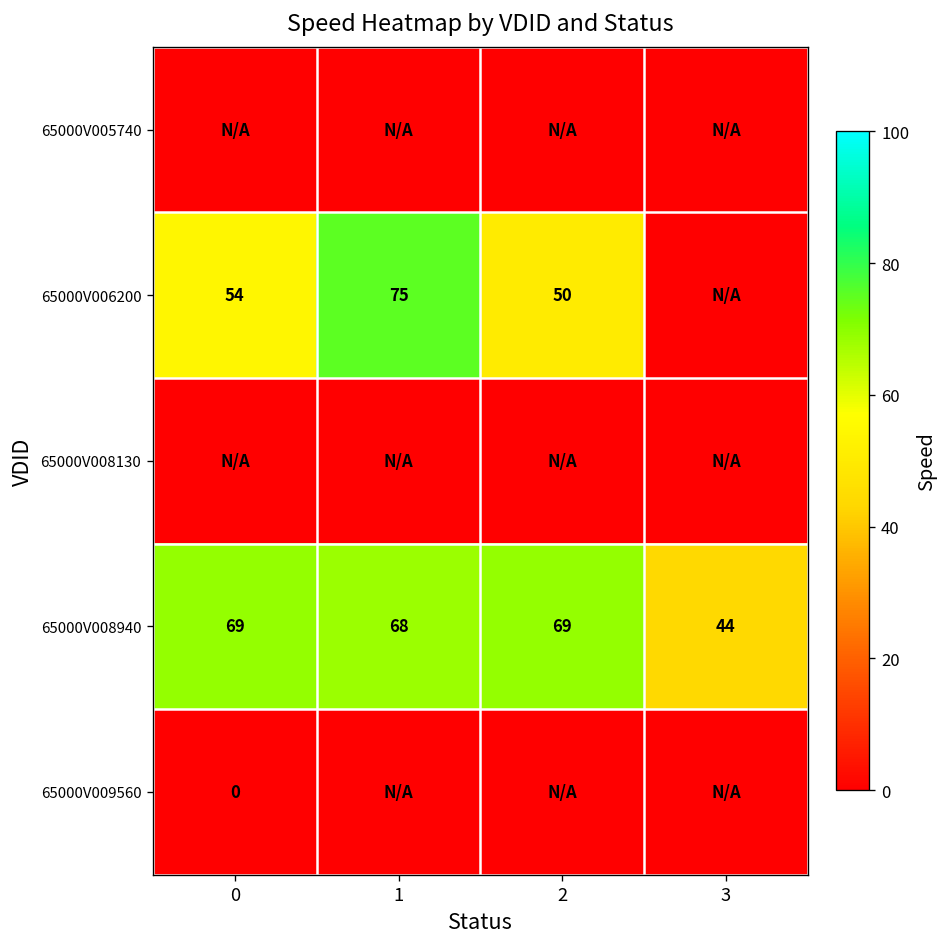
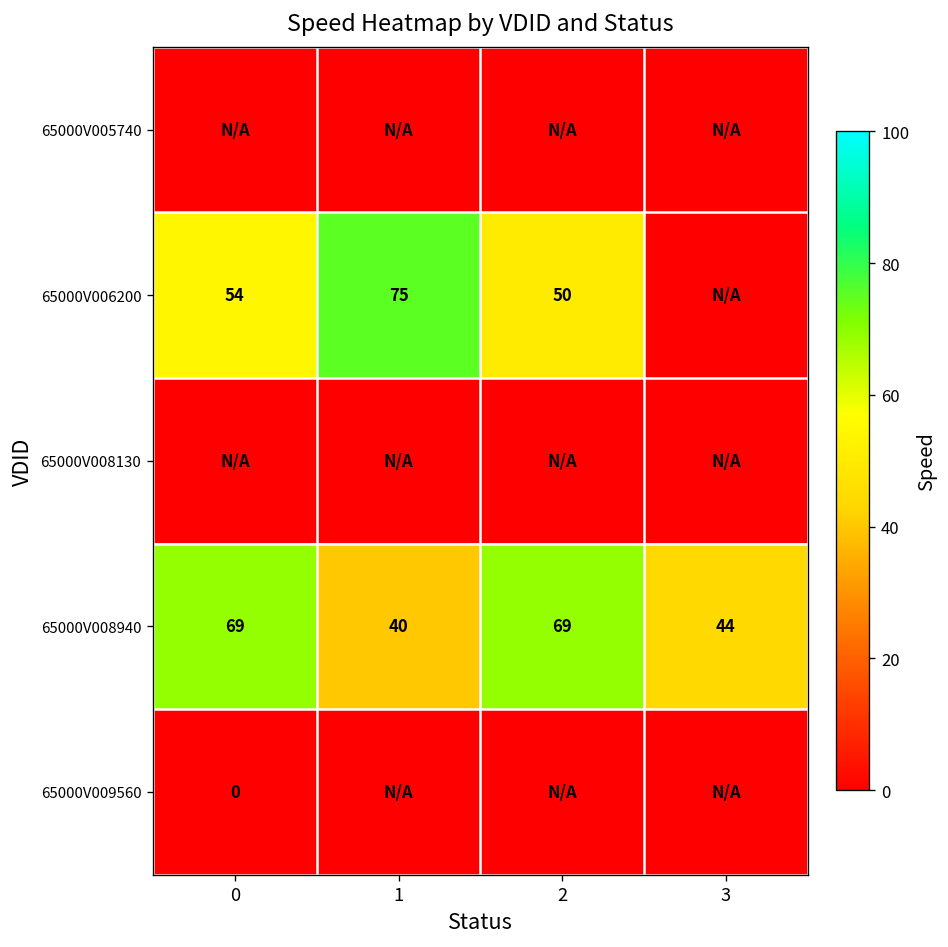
  {
    "65000V006200": {
      "0": 54,
      "1": 75,
      "2": 50
    },
    "65000V008940": {
      "0": 69,
-     "1": 68,
+     "1": 40,
      "2": 69,
      "3": 44
    },
    "65000V009560": {
      "0": 0
    }
  }
